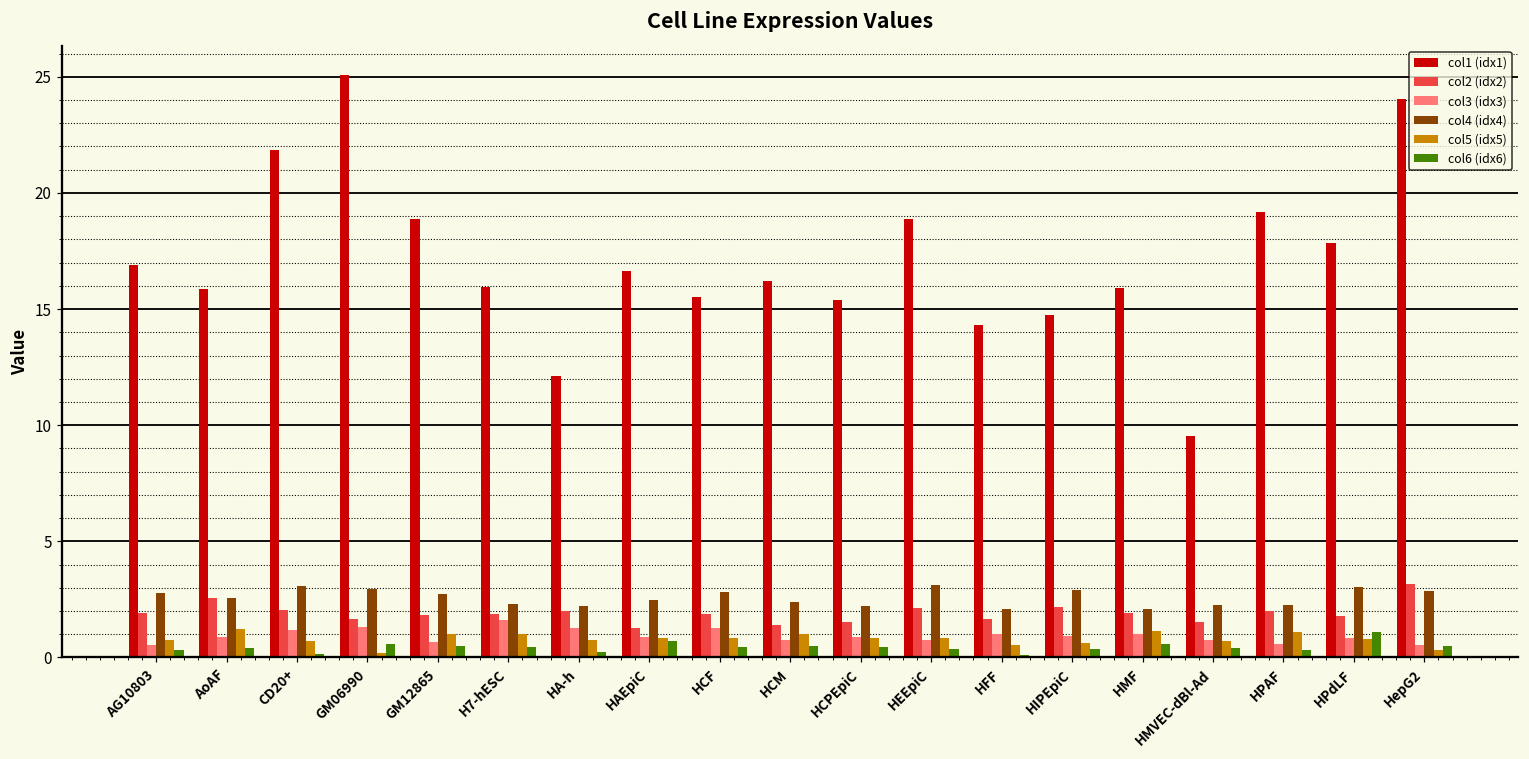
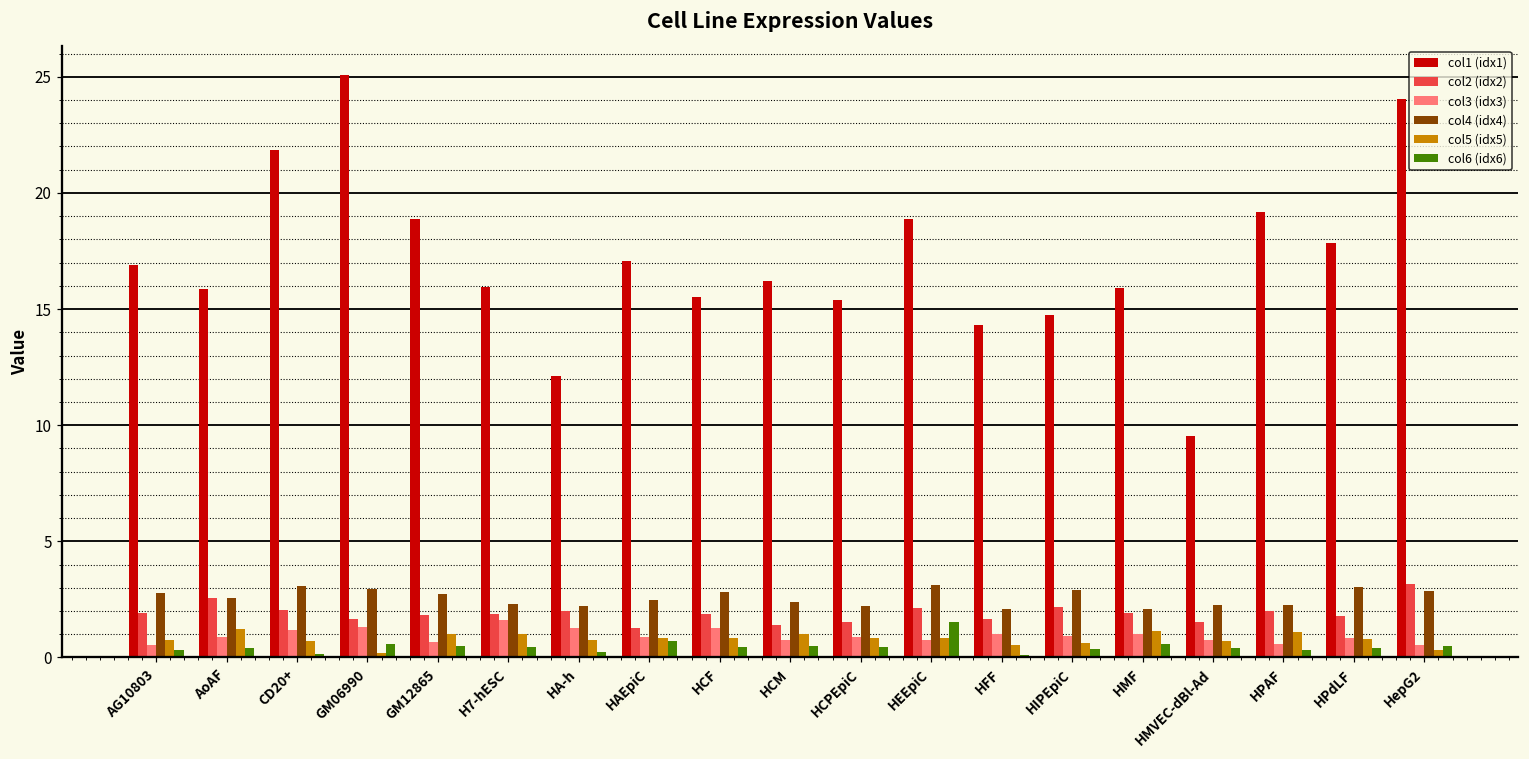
  {
    "col1 (idx1)": {
      "AG10803": 16.9,
      "AoAF": 15.9,
      "CD20+": 21.9,
      "GM06990": 25.1,
      "GM12865": 18.9,
      "H7-hESC": 15.9,
      "HA-h": 12.1,
-     "HAEpiC": 16.6,
+     "HAEpiC": 17.1,
      "HCF": 15.5,
      "HCM": 16.2,
      "HCPEpiC": 15.4,
      "HEEpiC": 18.9,
      "HFF": 14.3,
      "HIPEpiC": 14.8,
      "HMF": 15.9,
      "HMVEC-dBl-Ad": 9.5,
      "HPAF": 19.2,
      "HPdLF": 17.8,
      "HepG2": 24.0
    },
    "col2 (idx2)": {
      "AG10803": 1.9,
      "AoAF": 2.6,
      "CD20+": 2.0,
      "GM06990": 1.7,
      "GM12865": 1.8,
      "H7-hESC": 1.9,
      "HA-h": 2.0,
      "HAEpiC": 1.3,
      "HCF": 1.9,
      "HCM": 1.4,
      "HCPEpiC": 1.5,
      "HEEpiC": 2.1,
      "HFF": 1.7,
      "HIPEpiC": 2.2,
      "HMF": 1.9,
      "HMVEC-dBl-Ad": 1.5,
      "HPAF": 2.0,
      "HPdLF": 1.8,
      "HepG2": 3.2
    },
    "col3 (idx3)": {
      "AG10803": 0.5,
      "AoAF": 0.9,
      "CD20+": 1.2,
      "GM06990": 1.3,
      "GM12865": 0.6,
      "H7-hESC": 1.6,
      "HA-h": 1.3,
      "HAEpiC": 0.9,
      "HCF": 1.3,
      "HCM": 0.8,
      "HCPEpiC": 0.9,
      "HEEpiC": 0.7,
      "HFF": 1.0,
      "HIPEpiC": 0.9,
      "HMF": 1.0,
      "HMVEC-dBl-Ad": 0.7,
      "HPAF": 0.6,
      "HPdLF": 0.8,
      "HepG2": 0.5
    },
    "col4 (idx4)": {
      "AG10803": 2.8,
      "AoAF": 2.6,
      "CD20+": 3.1,
      "GM06990": 3.0,
      "GM12865": 2.7,
      "H7-hESC": 2.3,
      "HA-h": 2.2,
      "HAEpiC": 2.5,
      "HCF": 2.8,
      "HCM": 2.4,
      "HCPEpiC": 2.2,
      "HEEpiC": 3.1,
      "HFF": 2.1,
      "HIPEpiC": 2.9,
      "HMF": 2.1,
      "HMVEC-dBl-Ad": 2.3,
      "HPAF": 2.3,
      "HPdLF": 3.0,
      "HepG2": 2.9
    },
    "col5 (idx5)": {
      "AG10803": 0.7,
      "AoAF": 1.2,
      "CD20+": 0.7,
      "GM06990": 0.2,
      "GM12865": 1.0,
      "H7-hESC": 1.0,
      "HA-h": 0.7,
      "HAEpiC": 0.8,
      "HCF": 0.8,
      "HCM": 1.0,
      "HCPEpiC": 0.8,
      "HEEpiC": 0.8,
      "HFF": 0.5,
      "HIPEpiC": 0.6,
      "HMF": 1.1,
      "HMVEC-dBl-Ad": 0.7,
      "HPAF": 1.1,
      "HPdLF": 0.8,
      "HepG2": 0.3
    },
    "col6 (idx6)": {
      "AG10803": 0.3,
      "AoAF": 0.4,
      "CD20+": 0.2,
      "GM06990": 0.6,
      "GM12865": 0.5,
      "H7-hESC": 0.5,
      "HA-h": 0.2,
      "HAEpiC": 0.7,
      "HCF": 0.5,
      "HCM": 0.5,
      "HCPEpiC": 0.4,
-     "HEEpiC": 0.4,
+     "HEEpiC": 1.5,
      "HIPEpiC": 0.4,
      "HMF": 0.6,
      "HMVEC-dBl-Ad": 0.4,
      "HPAF": 0.3,
-     "HPdLF": 1.1,
+     "HPdLF": 0.4,
      "HepG2": 0.5
    }
  }
